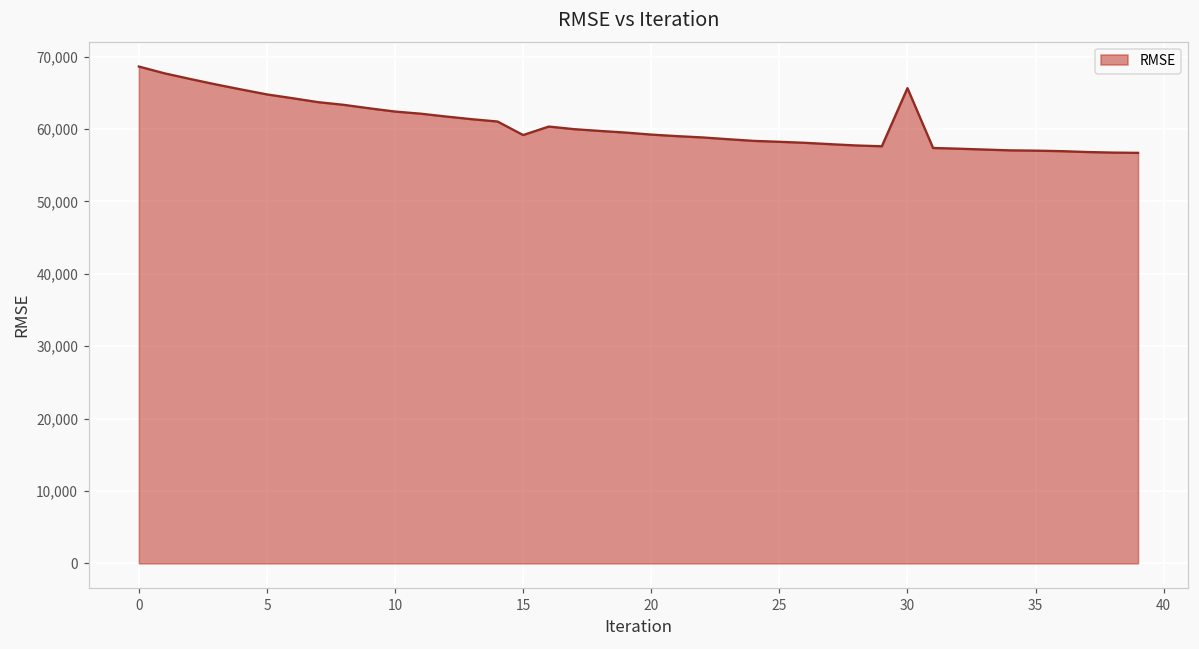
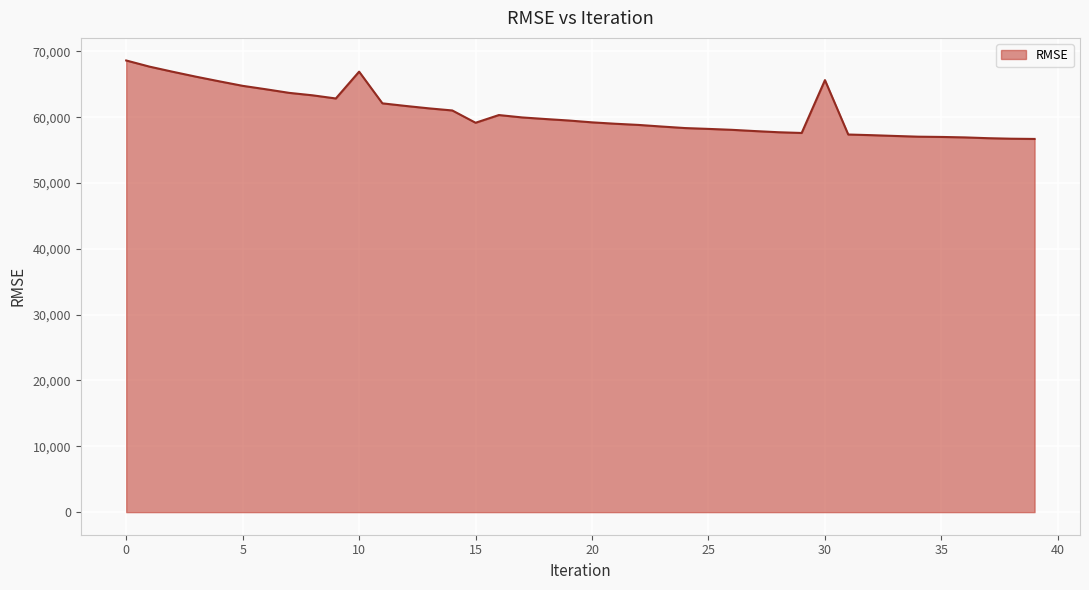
  {
    "0": "69,000",
    "5": "65,000",
-   "10": "62,000",
+   "10": "67,000",
    "15": "59,000",
    "20": "59,000",
    "25": "58,000",
    "30": "66,000",
    "35": "57,000"
  }
